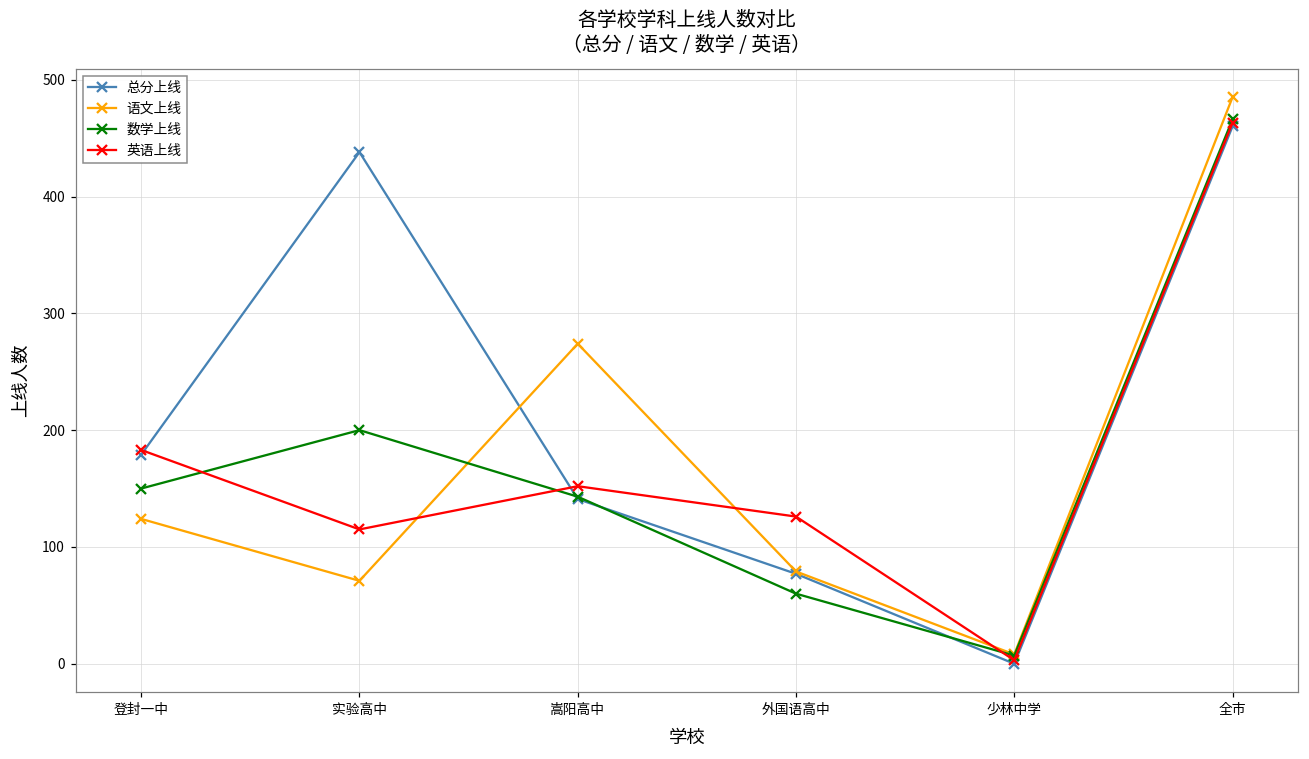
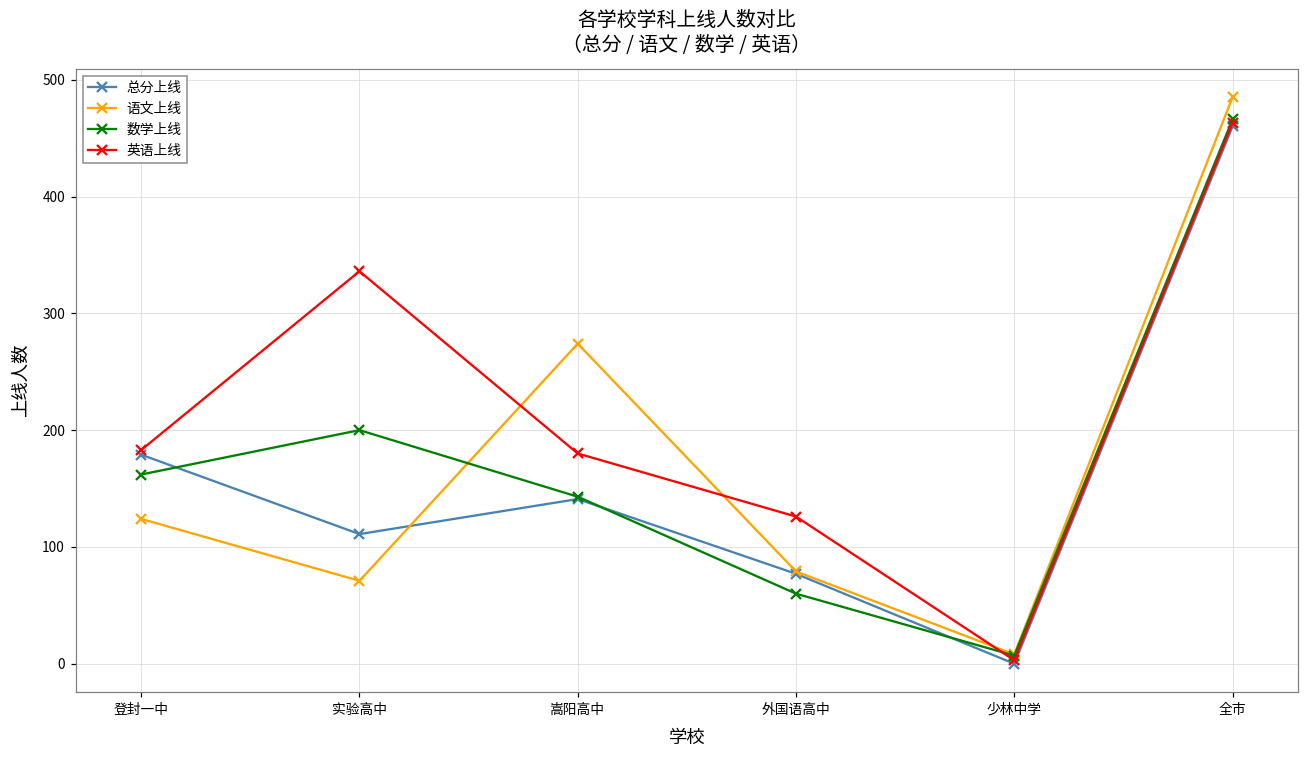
  {
    "总分上线": {
      "登封一中": 179,
-     "实验高中": 438,
+     "实验高中": 111,
      "少林中学": 0,
      "全市": 460
    },
    "语文上线": {
      "登封一中": 124,
      "实验高中": 71,
      "嵩阳高中": 274,
      "全市": 485
    },
    "数学上线": {
-     "登封一中": 150,
+     "登封一中": 162,
      "实验高中": 200,
      "外国语高中": 60,
      "全市": 466
    },
    "英语上线": {
      "登封一中": 183,
-     "实验高中": 115,
-     "嵩阳高中": 152,
+     "实验高中": 336,
+     "嵩阳高中": 180,
      "外国语高中": 126,
      "少林中学": 3,
      "全市": 463
    }
  }
